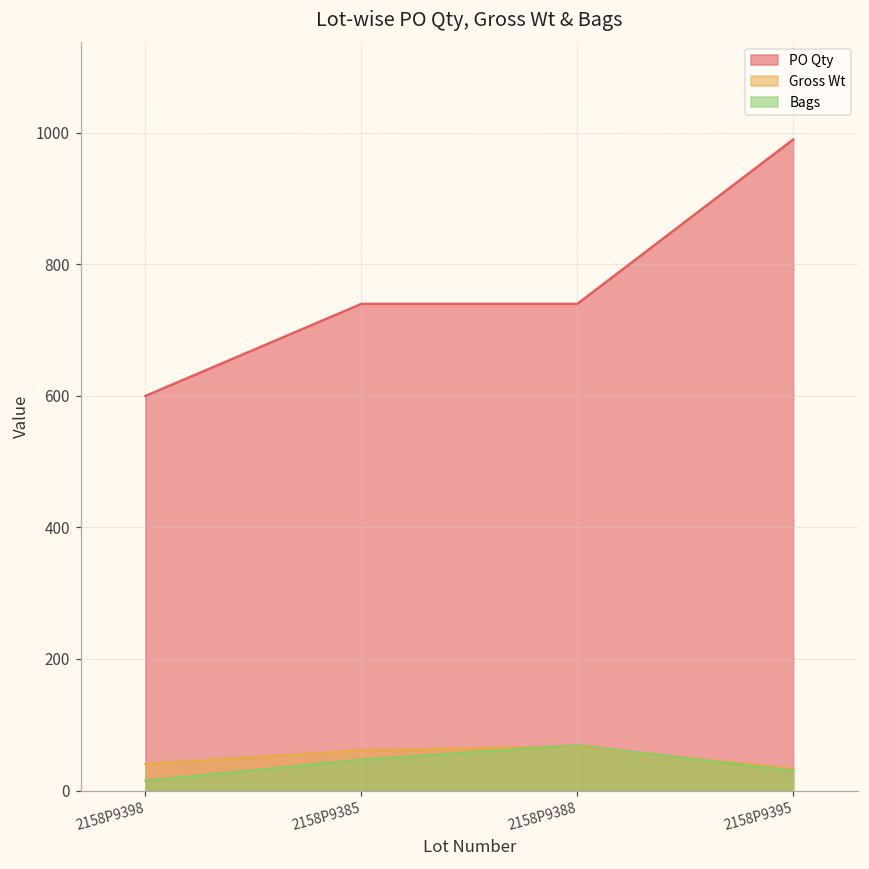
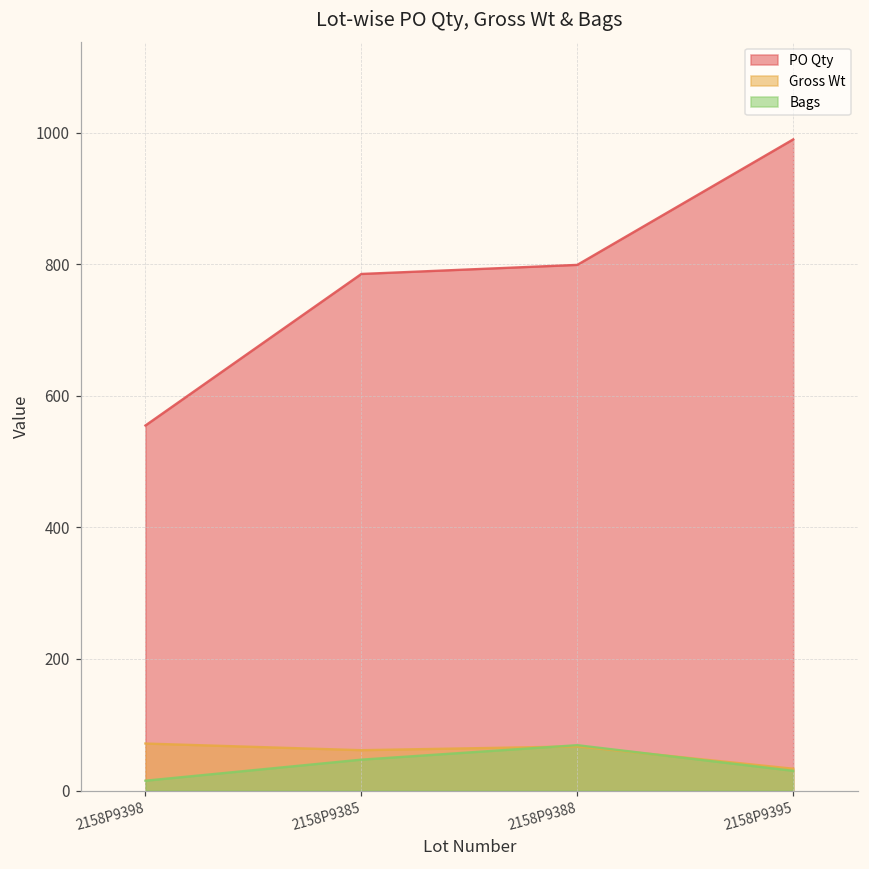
  {
    "PO Qty": {
-     "2158P9398": 600,
-     "2158P9385": 740,
-     "2158P9388": 740,
+     "2158P9398": 560,
+     "2158P9385": 790,
+     "2158P9388": 800,
      "2158P9395": 990
    },
    "Gross Wt": {
-     "2158P9398": 40,
+     "2158P9398": 70,
      "2158P9385": 60
    },
    "Bags": {
      "2158P9398": 20,
      "2158P9385": 50
    }
  }
